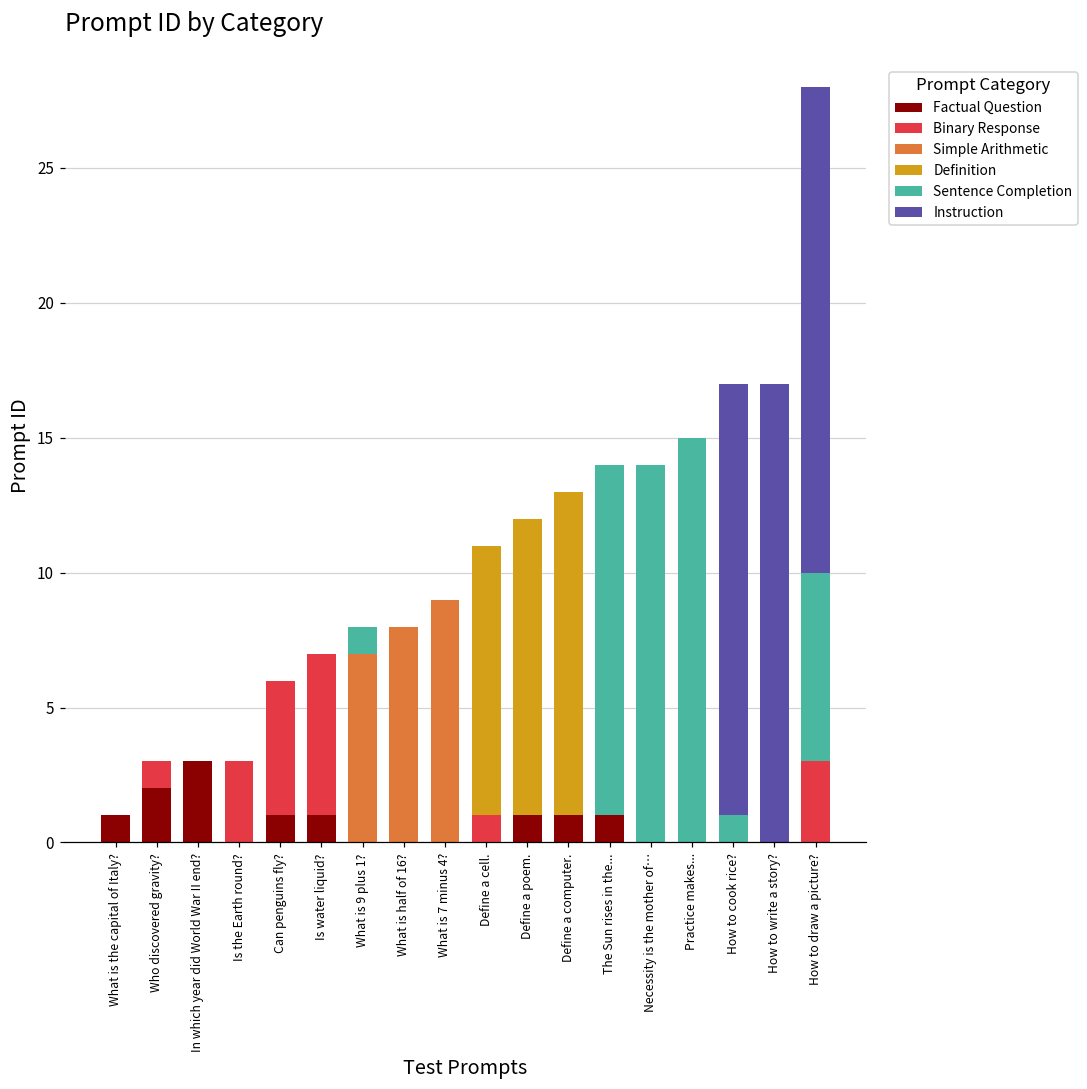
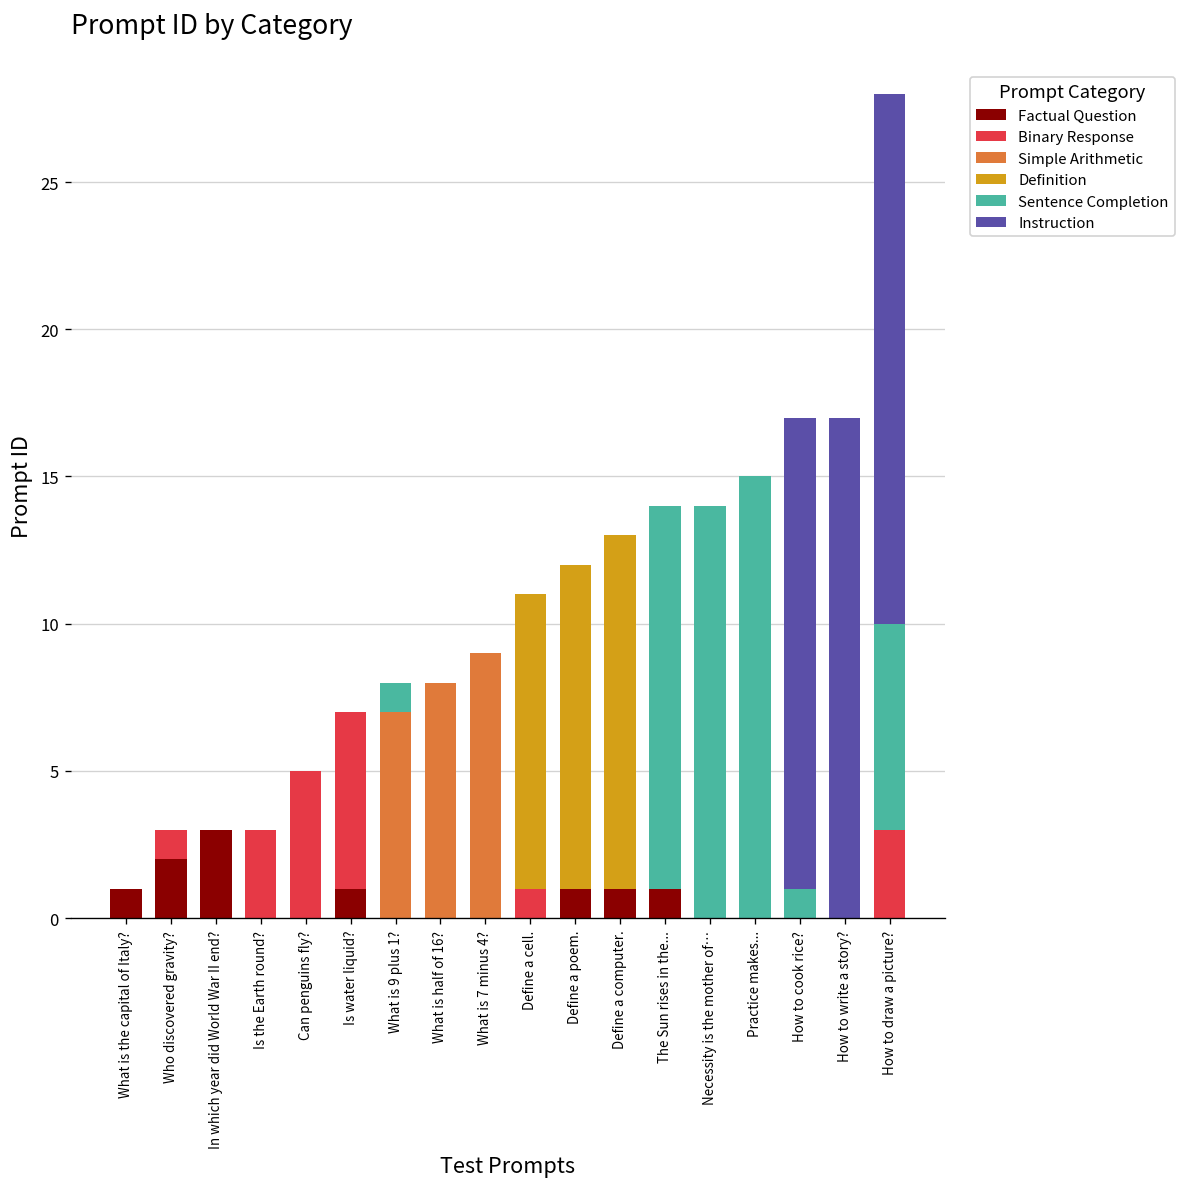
  {
    "Factual Question": {
      "What is the capital of Italy?": 1,
      "Who discovered gravity?": 2,
      "In which year did World War II end?": 3,
      "Is the Earth round?": 0,
-     "Can penguins fly?": 1,
+     "Can penguins fly?": 0,
      "Is water liquid?": 1,
      "What is 9 plus 1?": 0,
      "What is half of 16?": 0,
      "What is 7 minus 4?": 0,
      "Define a cell.": 0,
      "Define a poem.": 1,
      "Define a computer.": 1,
      "The Sun rises in the...": 1,
      "Necessity is the mother of…": 0,
      "Practice makes...": 0,
      "How to cook rice?": 0,
      "How to write a story?": 0,
      "How to draw a picture?": 0
    },
    "Instruction": {
      "What is the capital of Italy?": 0,
      "Who discovered gravity?": 0,
      "In which year did World War II end?": 0,
      "Is the Earth round?": 0,
      "Can penguins fly?": 0,
      "Is water liquid?": 0,
      "What is 9 plus 1?": 0,
      "What is half of 16?": 0,
      "What is 7 minus 4?": 0,
      "Define a cell.": 0,
      "Define a poem.": 0,
      "Define a computer.": 0,
      "The Sun rises in the...": 0,
      "Necessity is the mother of…": 0,
      "Practice makes...": 0,
      "How to cook rice?": 16,
      "How to write a story?": 17,
      "How to draw a picture?": 18
    }
  }
